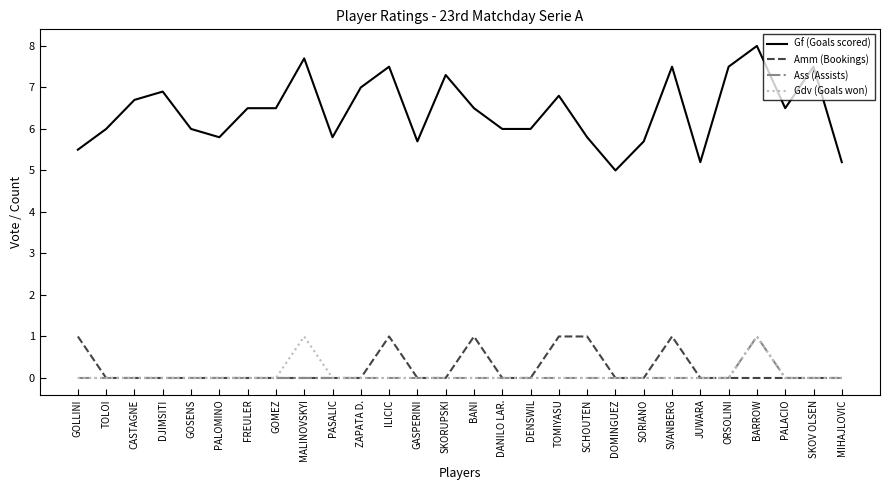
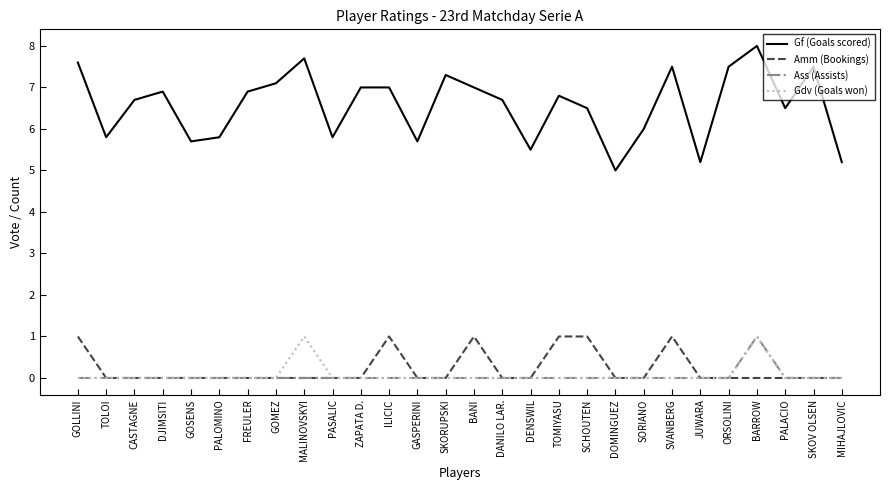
  {
    "Gf (Goals scored)": {
-     "GOLLINI": 5.5,
-     "TOLOI": 6.0,
+     "GOLLINI": 7.6,
+     "TOLOI": 5.8,
      "CASTAGNE": 6.7,
      "DJIMSITI": 6.9,
-     "GOSENS": 6.0,
+     "GOSENS": 5.7,
      "PALOMINO": 5.8,
-     "FREULER": 6.5,
-     "GOMEZ": 6.5,
+     "FREULER": 6.9,
+     "GOMEZ": 7.1,
      "MALINOVSKYI": 7.7,
      "PASALIC": 5.8,
      "ZAPATA D.": 7.0,
-     "ILICIC": 7.5,
+     "ILICIC": 7.0,
      "GASPERINI": 5.7,
      "SKORUPSKI": 7.3,
-     "BANI": 6.5,
-     "DANILO LAR.": 6.0,
-     "DENSWIL": 6.0,
+     "BANI": 7.0,
+     "DANILO LAR.": 6.7,
+     "DENSWIL": 5.5,
      "TOMIYASU": 6.8,
-     "SCHOUTEN": 5.8,
+     "SCHOUTEN": 6.5,
      "DOMINGUEZ": 5.0,
-     "SORIANO": 5.7,
+     "SORIANO": 6.0,
      "SVANBERG": 7.5,
      "JUWARA": 5.2,
      "ORSOLINI": 7.5,
      "BARROW": 8.0,
      "PALACIO": 6.5,
      "MIHAJLOVIC": 5.2
    },
    "Amm (Bookings)": {
      "GOLLINI": 1.0,
      "ILICIC": 1.0,
      "BANI": 1.0,
      "TOMIYASU": 1.0,
      "SCHOUTEN": 1.0,
      "SVANBERG": 1.0,
      "BARROW": 0.0
    },
    "Gdv (Goals won)": {
      "MALINOVSKYI": 1.0
    }
  }
